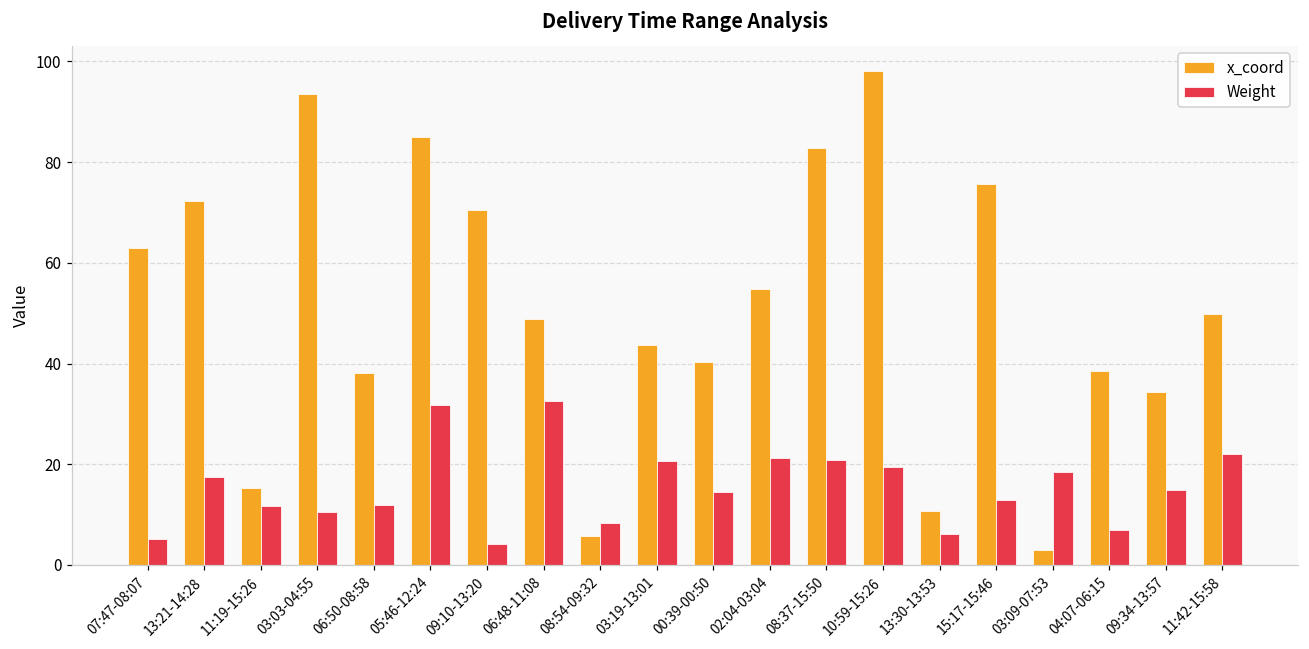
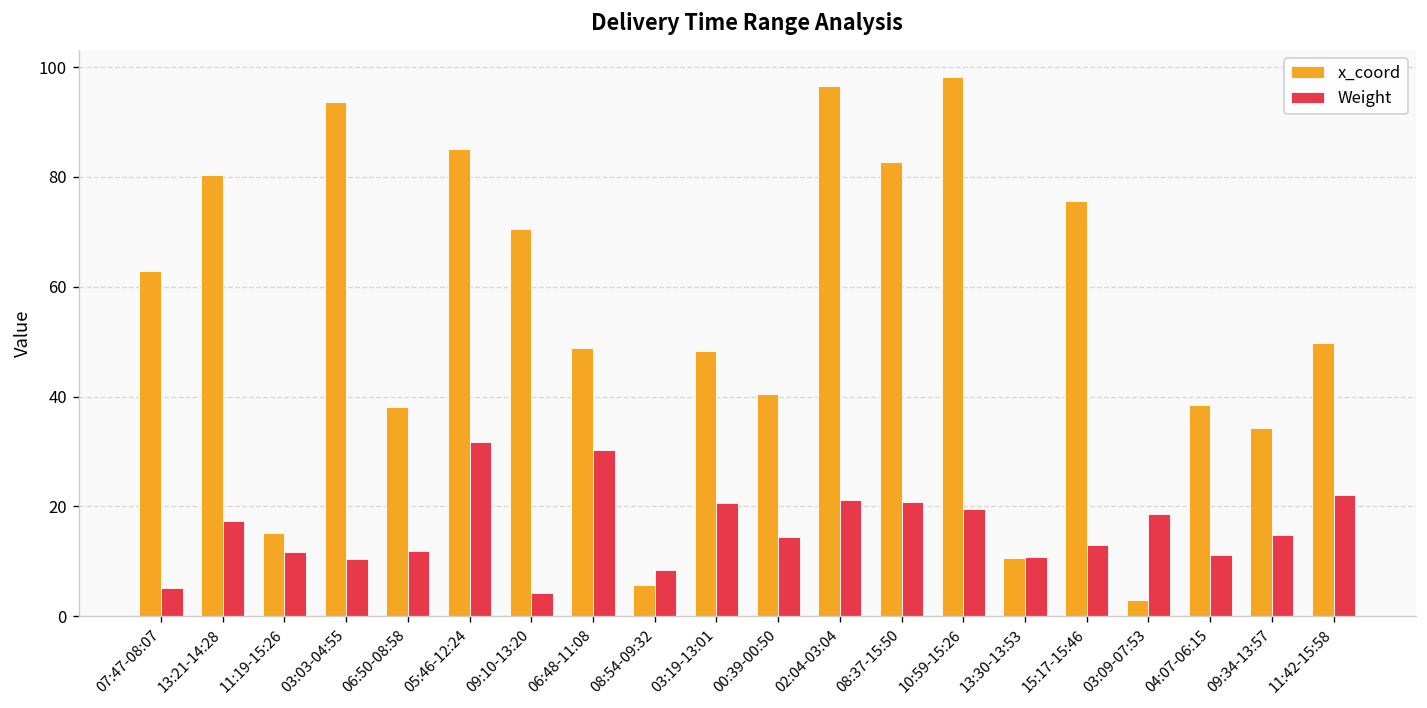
  {
    "x_coord": {
      "07:47-08:07": 63,
-     "13:21-14:28": 72,
+     "13:21-14:28": 80,
      "11:19-15:26": 15,
      "03:03-04:55": 94,
      "06:50-08:58": 38,
      "05:46-12:24": 85,
      "09:10-13:20": 71,
      "06:48-11:08": 49,
      "08:54-09:32": 6,
-     "03:19-13:01": 44,
+     "03:19-13:01": 48,
      "00:39-00:50": 40,
-     "02:04-03:04": 55,
+     "02:04-03:04": 97,
      "08:37-15:50": 83,
      "10:59-15:26": 98,
      "13:30-13:53": 11,
      "15:17-15:46": 76,
      "03:09-07:53": 3,
      "04:07-06:15": 38,
      "09:34-13:57": 34,
      "11:42-15:58": 50
    },
    "Weight": {
      "07:47-08:07": 5,
      "13:21-14:28": 17,
      "11:19-15:26": 12,
      "03:03-04:55": 10,
      "06:50-08:58": 12,
      "05:46-12:24": 32,
      "09:10-13:20": 4,
-     "06:48-11:08": 32,
+     "06:48-11:08": 30,
      "08:54-09:32": 8,
      "03:19-13:01": 21,
      "00:39-00:50": 14,
      "02:04-03:04": 21,
      "08:37-15:50": 21,
      "10:59-15:26": 20,
-     "13:30-13:53": 6,
+     "13:30-13:53": 11,
      "15:17-15:46": 13,
      "03:09-07:53": 19,
-     "04:07-06:15": 7,
+     "04:07-06:15": 11,
      "09:34-13:57": 15,
      "11:42-15:58": 22
    }
  }
